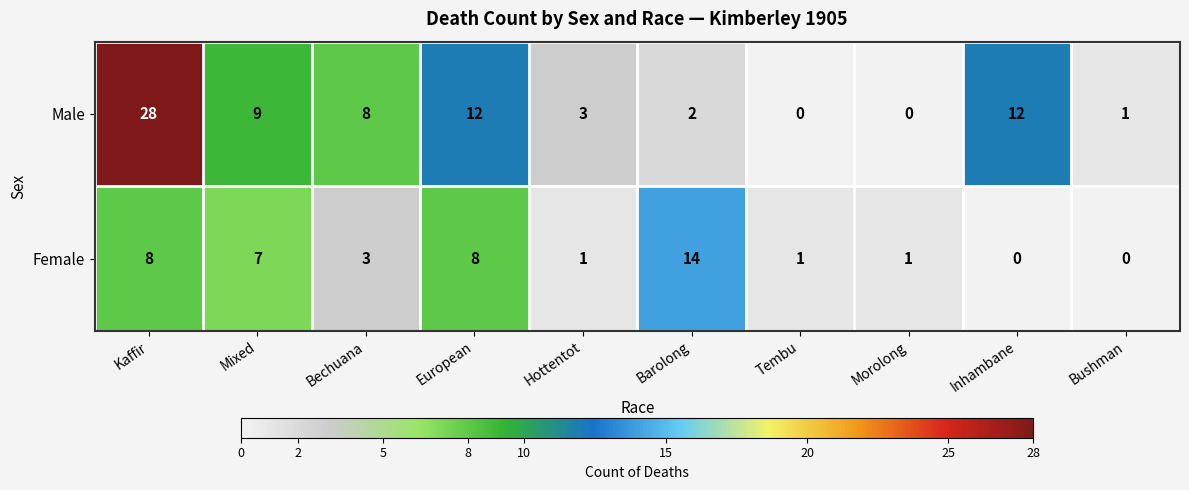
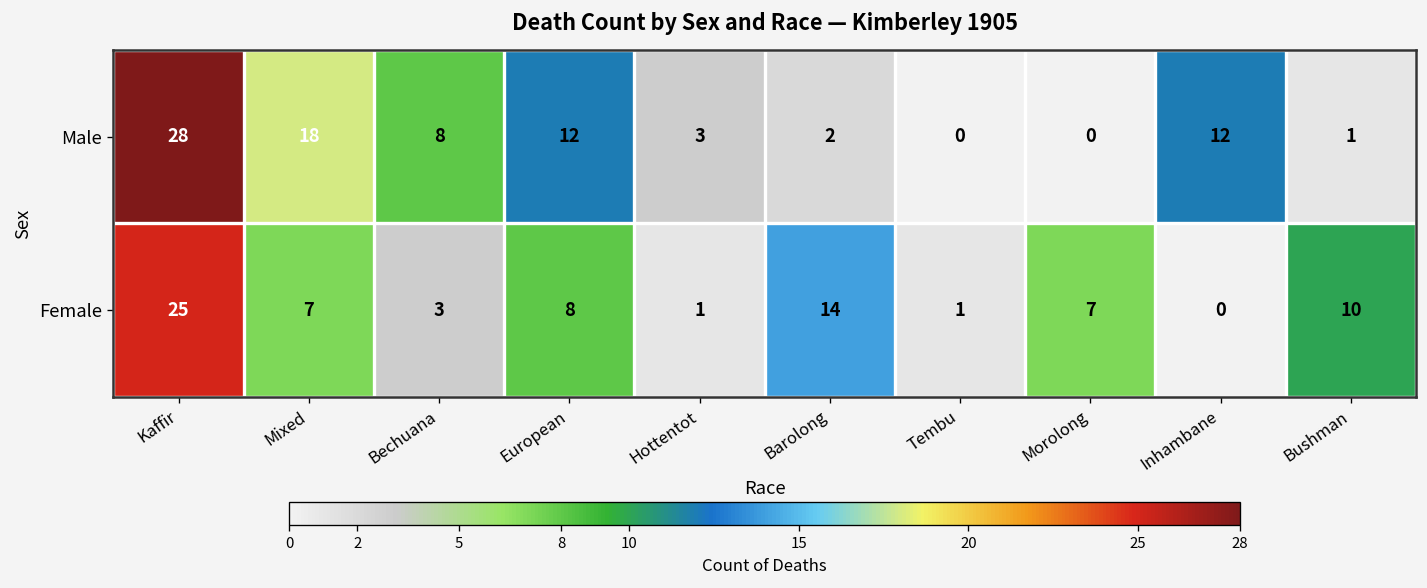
  {
    "Male": {
      "Kaffir": 28,
-     "Mixed": 9,
+     "Mixed": 18,
      "Bechuana": 8,
      "European": 12,
      "Hottentot": 3,
      "Barolong": 2,
      "Tembu": 0,
      "Morolong": 0,
      "Inhambane": 12,
      "Bushman": 1
    },
    "Female": {
-     "Kaffir": 8,
+     "Kaffir": 25,
      "Mixed": 7,
      "Bechuana": 3,
      "European": 8,
      "Hottentot": 1,
      "Barolong": 14,
      "Tembu": 1,
-     "Morolong": 1,
+     "Morolong": 7,
      "Inhambane": 0,
-     "Bushman": 0
+     "Bushman": 10
    }
  }
